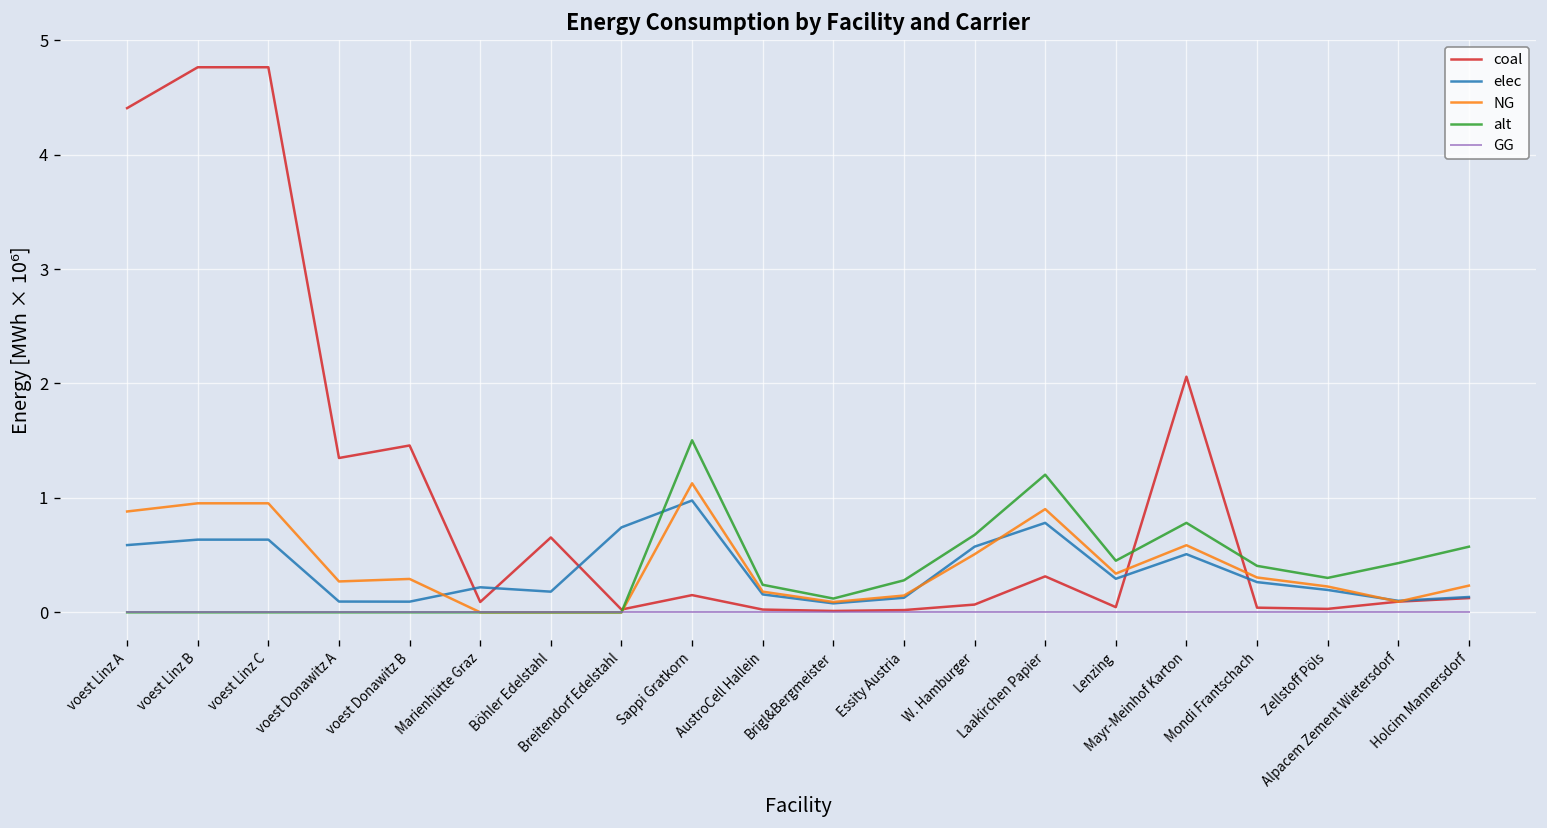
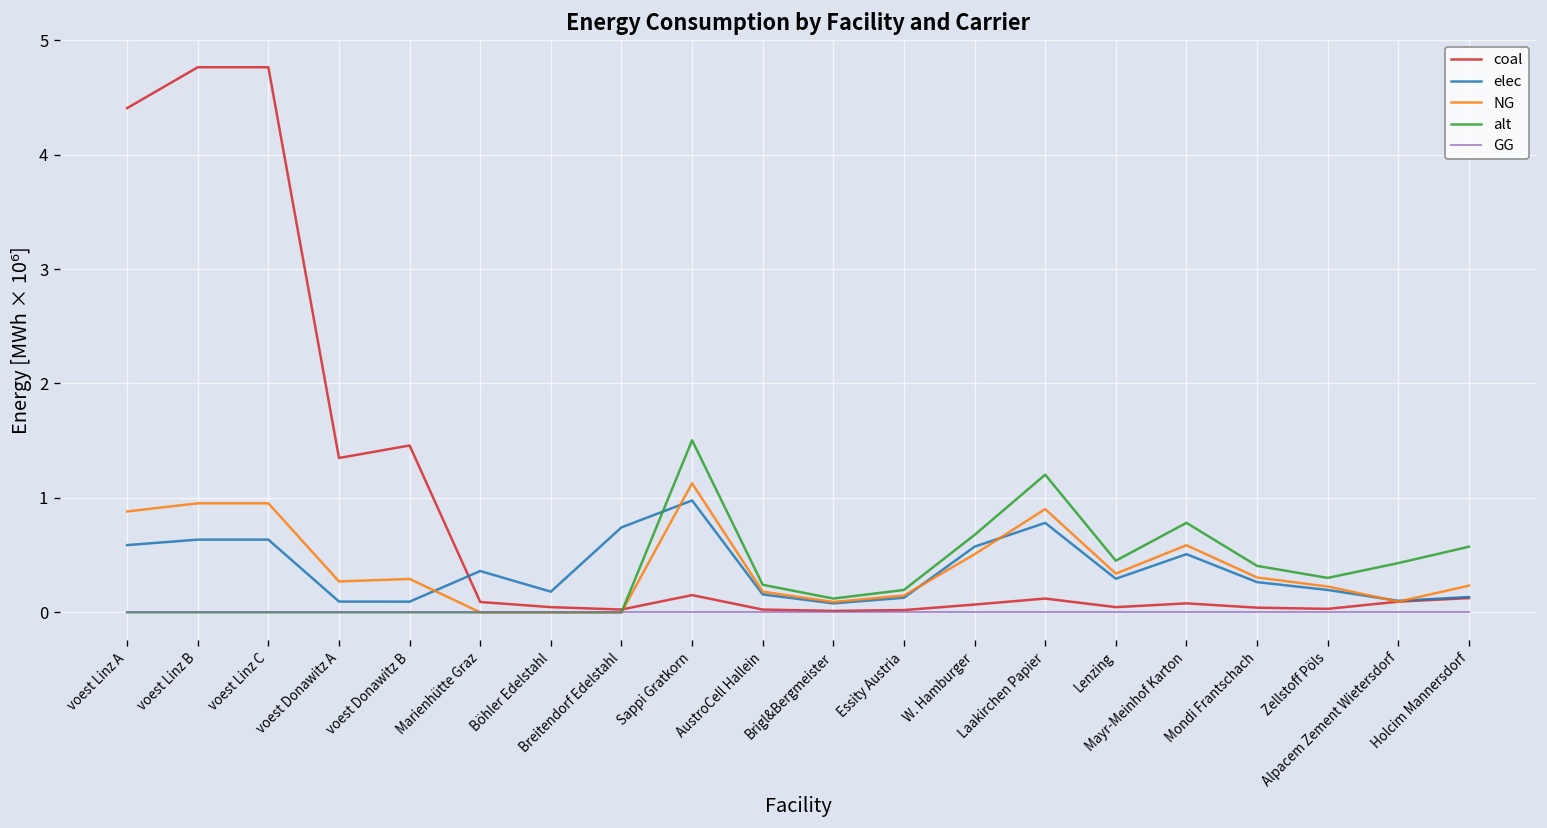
  {
    "coal": {
      "voest Linz A": 4.4,
      "voest Linz B": 4.8,
      "voest Linz C": 4.8,
      "voest Donawitz A": 1.3,
      "voest Donawitz B": 1.5,
      "Marienhütte Graz": 0.1,
-     "Böhler Edelstahl": 0.7,
+     "Böhler Edelstahl": 0.0,
      "Sappi Gratkorn": 0.2,
      "W. Hamburger": 0.1,
-     "Laakirchen Papier": 0.3,
+     "Laakirchen Papier": 0.1,
      "Lenzing": 0.0,
-     "Mayr-Meinhof Karton": 2.1,
+     "Mayr-Meinhof Karton": 0.1,
      "Mondi Frantschach": 0.0,
      "Zellstoff Pöls": 0.0
    },
    "elec": {
      "voest Linz A": 0.6,
      "voest Linz B": 0.6,
      "voest Linz C": 0.6,
      "voest Donawitz A": 0.1,
      "voest Donawitz B": 0.1,
-     "Marienhütte Graz": 0.2,
+     "Marienhütte Graz": 0.4,
      "Böhler Edelstahl": 0.2,
      "Breitendorf Edelstahl": 0.7,
      "Sappi Gratkorn": 1.0,
      "W. Hamburger": 0.6,
      "Laakirchen Papier": 0.8,
      "Lenzing": 0.3,
      "Mayr-Meinhof Karton": 0.5,
      "Mondi Frantschach": 0.3,
      "Zellstoff Pöls": 0.2
    },
    "NG": {
      "voest Linz A": 0.9,
      "voest Linz B": 1.0,
      "voest Linz C": 1.0,
      "voest Donawitz A": 0.3,
      "voest Donawitz B": 0.3,
      "Sappi Gratkorn": 1.1,
      "W. Hamburger": 0.5,
      "Laakirchen Papier": 0.9,
      "Lenzing": 0.3,
      "Mayr-Meinhof Karton": 0.6,
      "Mondi Frantschach": 0.3,
      "Zellstoff Pöls": 0.2,
      "Holcim Mannersdorf": 0.2
    },
    "alt": {
      "Sappi Gratkorn": 1.5,
      "AustroCell Hallein": 0.2,
      "Brigl&Bergmeister": 0.1,
-     "Essity Austria": 0.3,
+     "Essity Austria": 0.2,
      "W. Hamburger": 0.7,
      "Laakirchen Papier": 1.2,
      "Lenzing": 0.5,
      "Mayr-Meinhof Karton": 0.8,
      "Mondi Frantschach": 0.4,
      "Zellstoff Pöls": 0.3,
      "Alpacem Zement Wietersdorf": 0.4,
      "Holcim Mannersdorf": 0.6
    },
    "GG": {
      "Sappi Gratkorn": 0.0,
      "W. Hamburger": 0.0,
      "Laakirchen Papier": 0.0,
      "Lenzing": 0.0,
      "Mayr-Meinhof Karton": 0.0,
      "Mondi Frantschach": 0.0,
      "Zellstoff Pöls": 0.0,
      "Alpacem Zement Wietersdorf": 0.0,
      "Holcim Mannersdorf": 0.0
    }
  }
